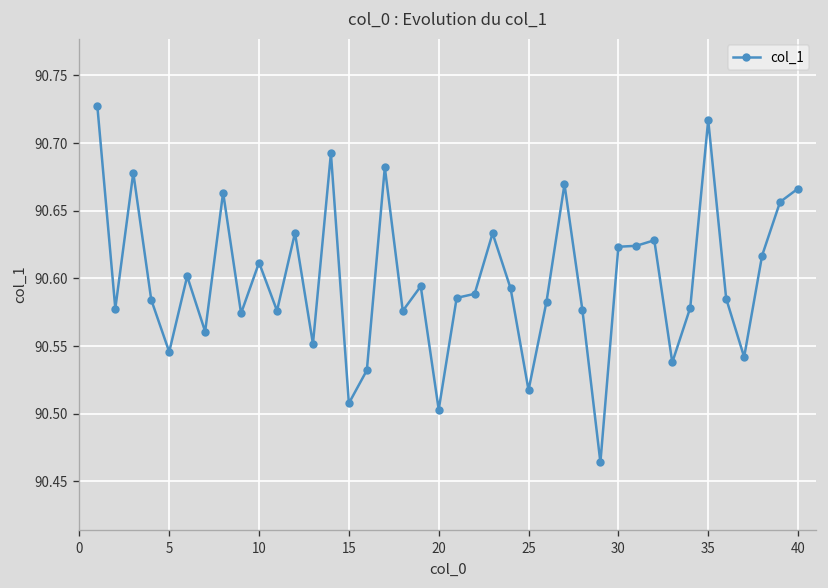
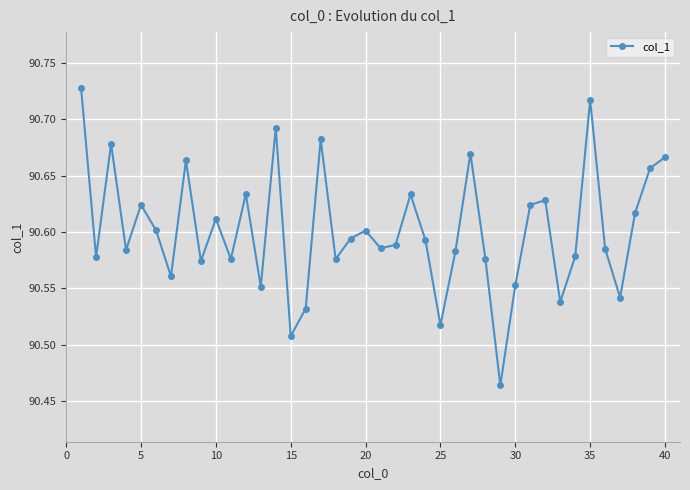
  {
-   "5": 90.546,
+   "5": 90.624,
    "10": 90.612,
    "15": 90.508,
-   "20": 90.503,
+   "20": 90.601,
    "25": 90.517,
-   "30": 90.623,
+   "30": 90.553,
    "35": 90.717,
    "40": 90.666
  }
